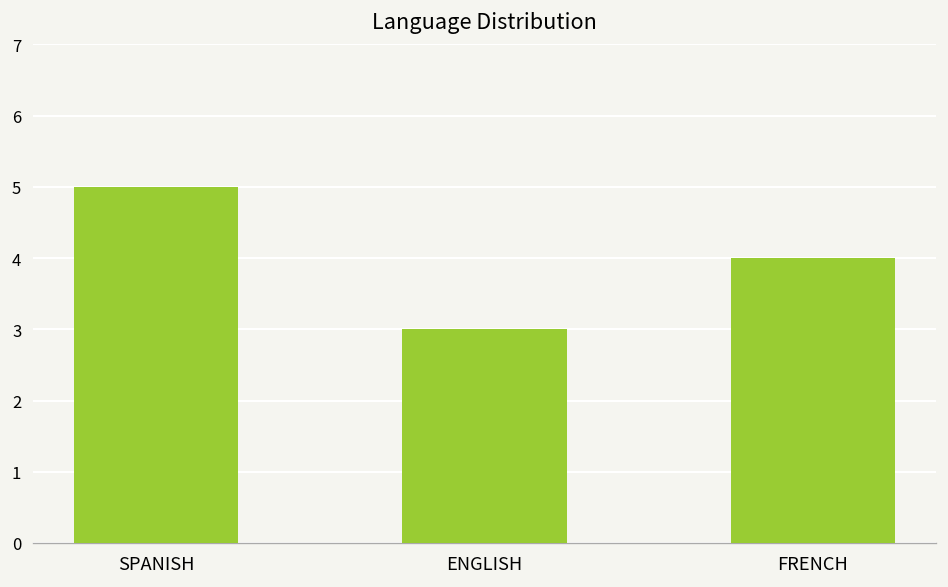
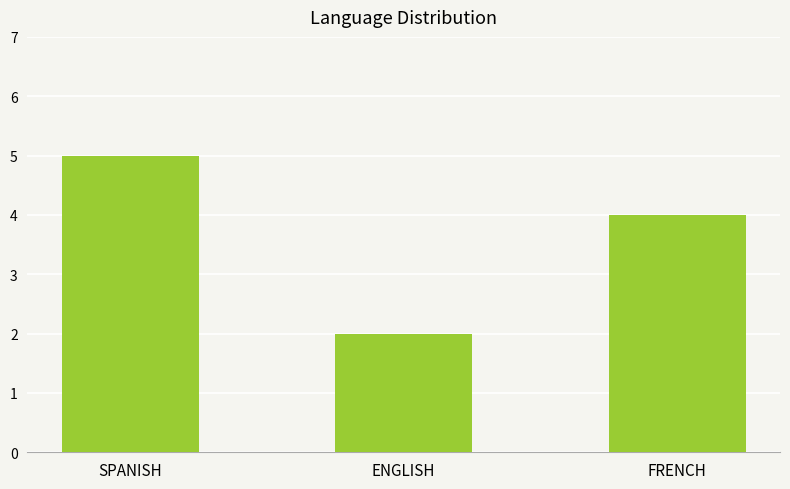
  {
    "SPANISH": 5,
-   "ENGLISH": 3,
+   "ENGLISH": 2,
    "FRENCH": 4
  }
